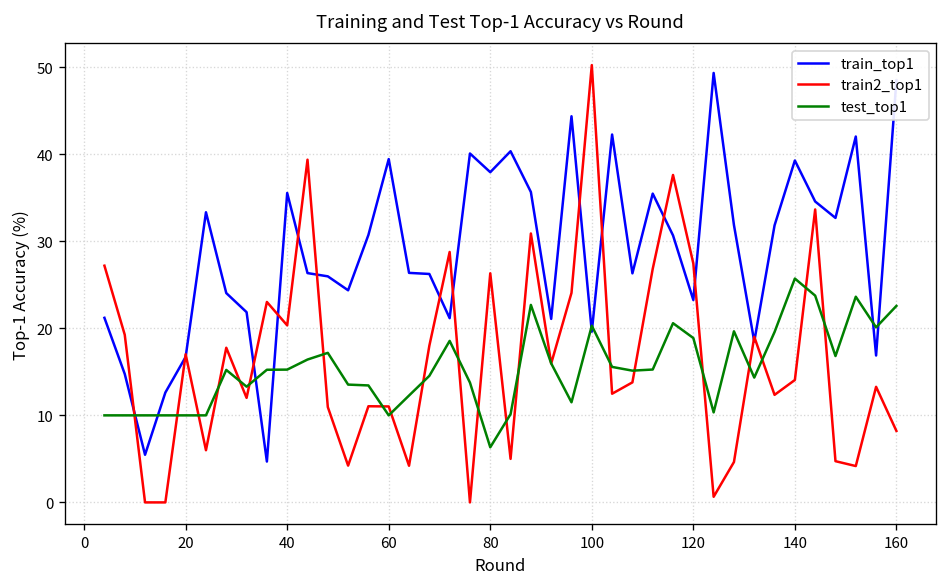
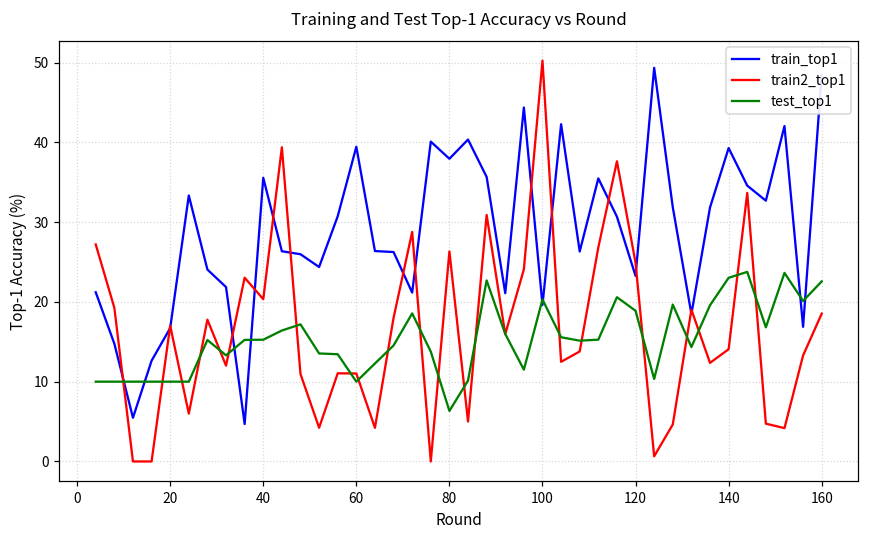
  {
    "train_top1": {
      "40": 36,
      "60": 39,
      "80": 38,
      "100": 20,
      "120": 23,
      "140": 39
    },
    "train2_top1": {
      "40": 20,
      "60": 11,
      "80": 26,
      "100": 50,
-     "120": 27,
+     "120": 25,
      "140": 14,
-     "160": 8
+     "160": 19
    },
    "test_top1": {
      "20": 10,
      "40": 15,
      "60": 10,
      "80": 6,
      "100": 20,
      "120": 19,
-     "140": 26,
+     "140": 23,
      "160": 23
    }
  }
